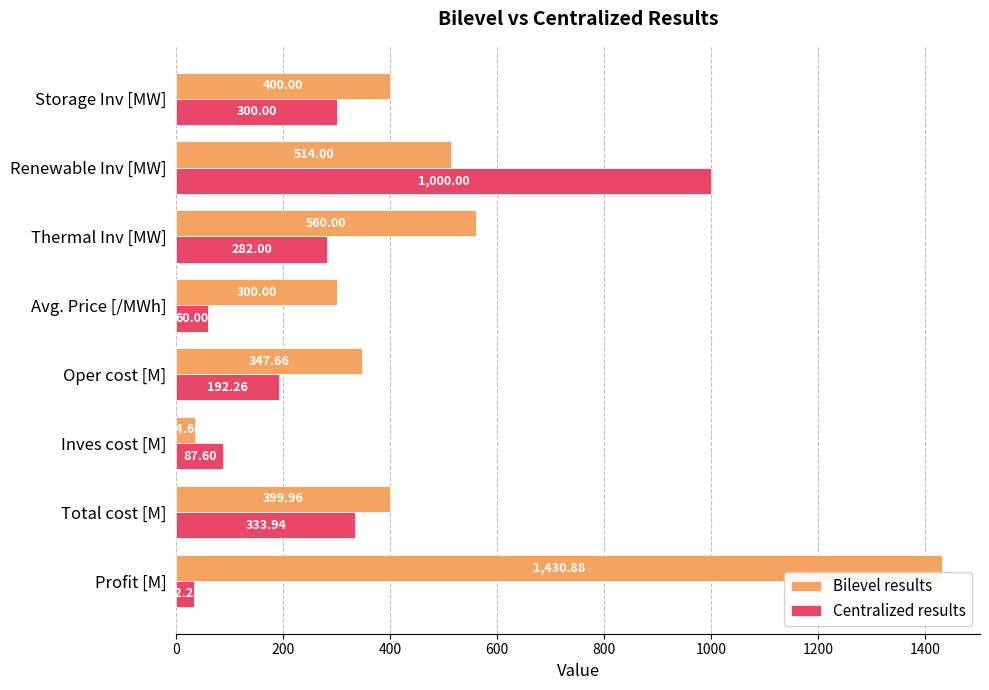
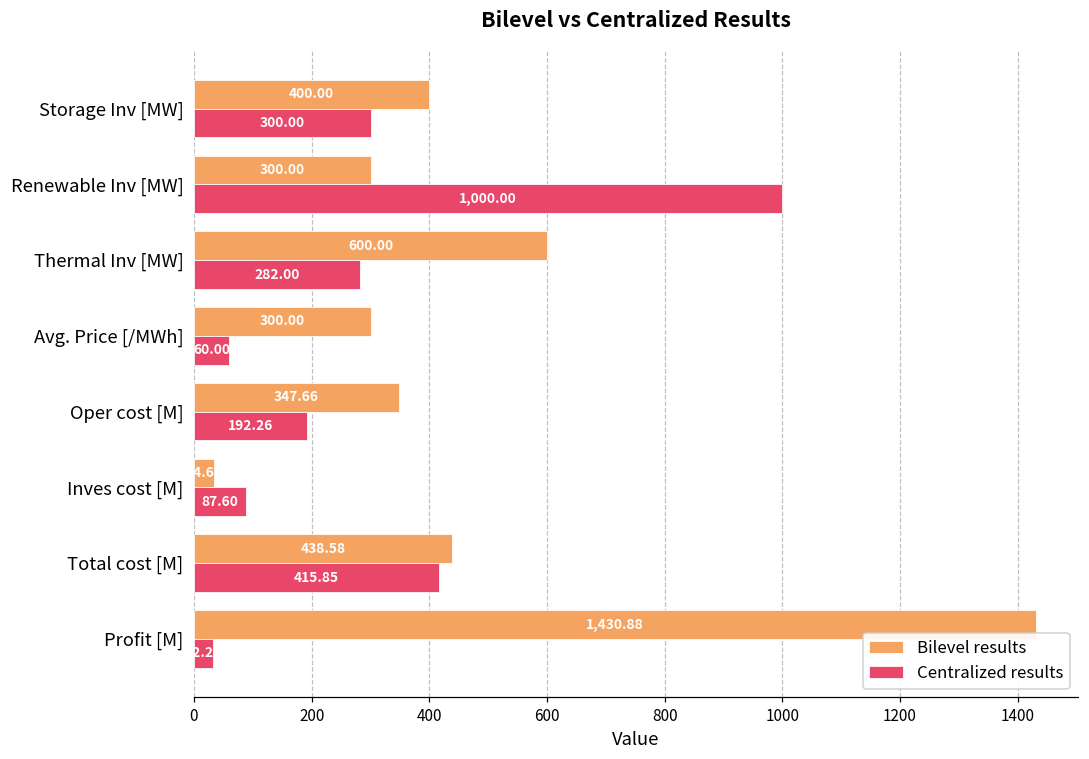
  {
    "Bilevel results": {
      "Storage Inv [MW]": "400.00",
-     "Renewable Inv [MW]": "514.00",
-     "Thermal Inv [MW]": "560.00",
+     "Renewable Inv [MW]": "300.00",
+     "Thermal Inv [MW]": "600.00",
      "Avg. Price [/MWh]": "300.00",
      "Oper cost [M]": "347.66",
-     "Total cost [M]": "399.96",
+     "Total cost [M]": "438.58",
      "Profit [M]": "1,430.88"
    },
    "Centralized results": {
      "Storage Inv [MW]": "300.00",
      "Renewable Inv [MW]": "1,000.00",
      "Thermal Inv [MW]": "282.00",
      "Avg. Price [/MWh]": "60.00",
      "Oper cost [M]": "192.26",
      "Inves cost [M]": "87.60",
-     "Total cost [M]": "333.94"
+     "Total cost [M]": "415.85"
    }
  }
